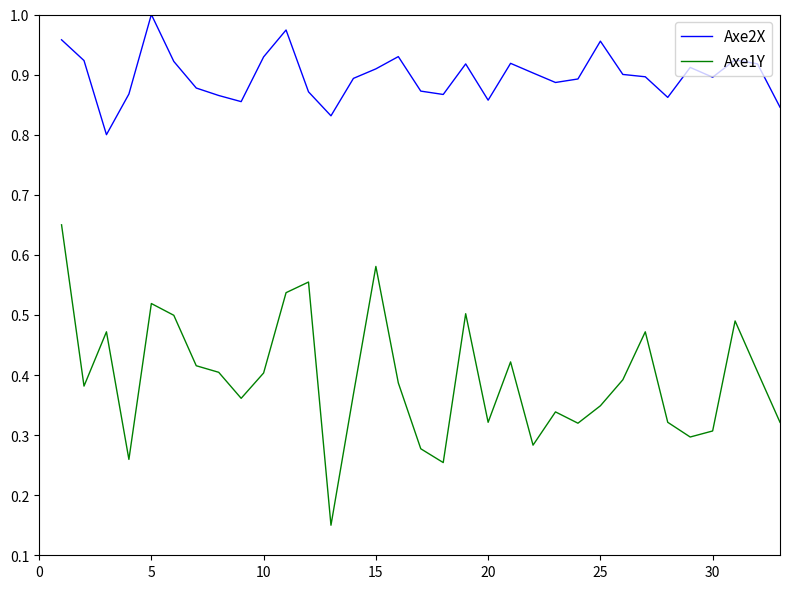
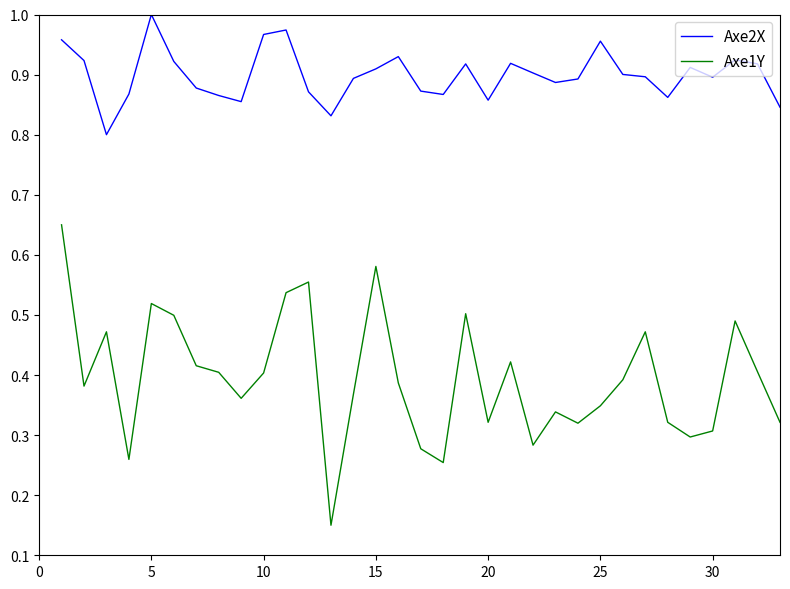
  {
    "Axe2X": {
      "5": 1.00,
-     "10": 0.93,
+     "10": 0.97,
      "15": 0.91,
      "20": 0.86,
      "25": 0.96,
      "30": 0.90
    },
    "Axe1Y": {
      "5": 0.52,
      "10": 0.40,
      "15": 0.58,
      "20": 0.32,
      "25": 0.35,
      "30": 0.31
    }
  }
